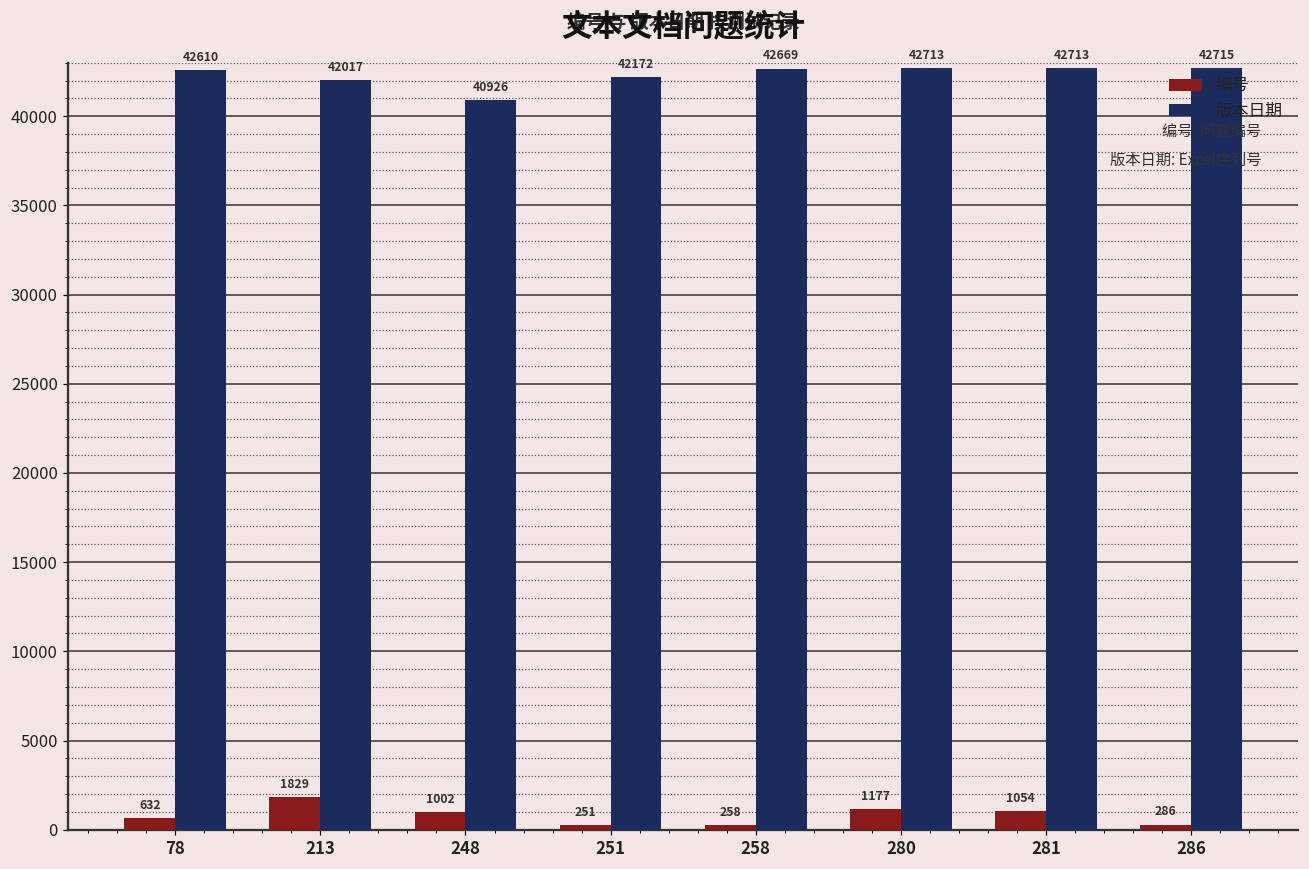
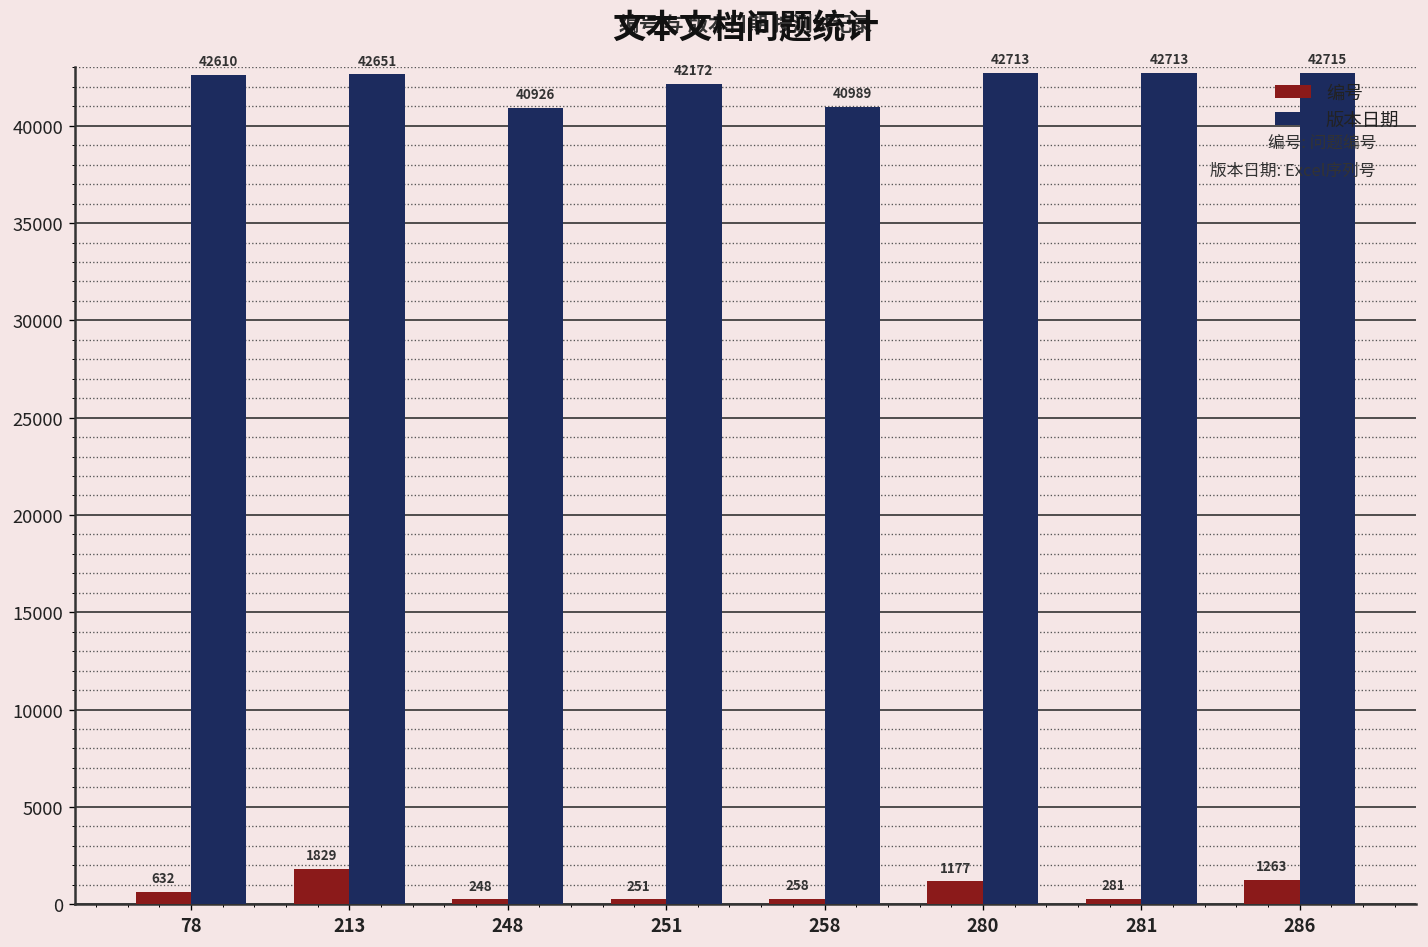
  {
    "编号": {
      "78": 632,
      "213": 1829,
-     "248": 1002,
+     "248": 248,
      "251": 251,
      "258": 258,
      "280": 1177,
-     "281": 1054,
-     "286": 286
+     "281": 281,
+     "286": 1263
    },
    "版本日期": {
      "78": 42610,
-     "213": 42017,
+     "213": 42651,
      "248": 40926,
      "251": 42172,
-     "258": 42669,
+     "258": 40989,
      "280": 42713,
      "281": 42713,
      "286": 42715
    }
  }
